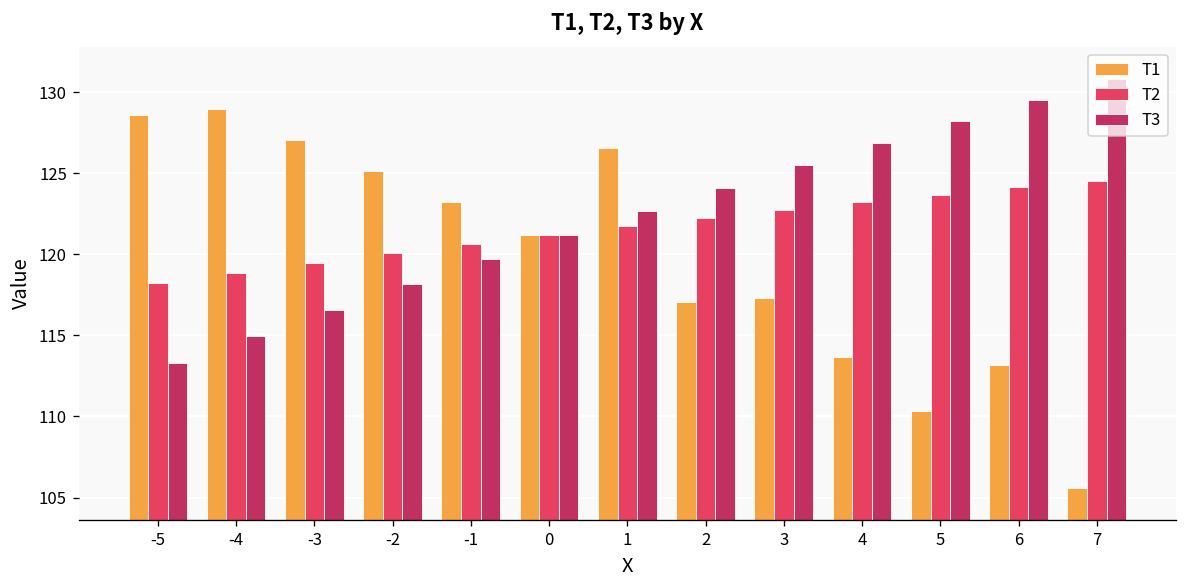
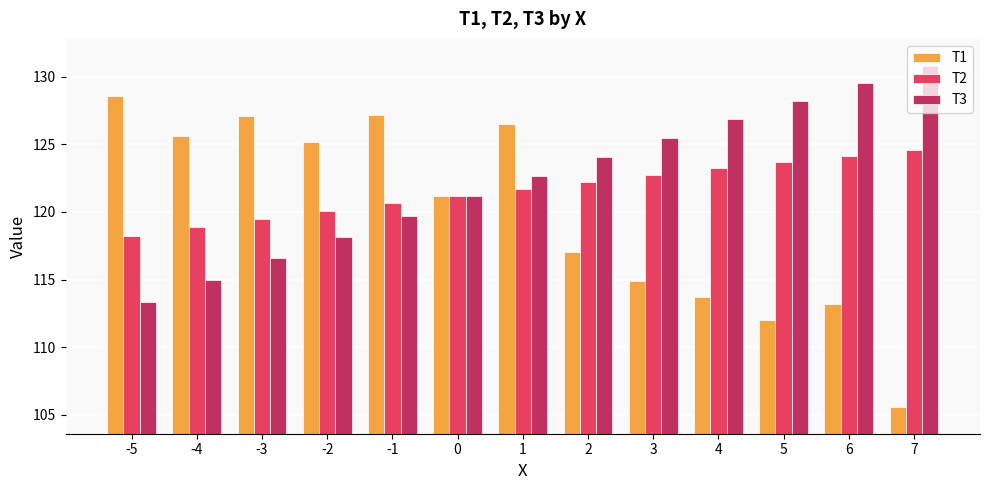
  {
    "T1": {
      "-5": 128.6,
-     "-4": 128.9,
+     "-4": 125.6,
      "-3": 127.1,
      "-2": 125.2,
-     "-1": 123.2,
+     "-1": 127.2,
      "0": 121.2,
      "1": 126.5,
      "2": 117.0,
-     "3": 117.3,
+     "3": 114.9,
      "4": 113.7,
-     "5": 110.4,
+     "5": 112.0,
      "6": 113.2,
      "7": 105.6
    }
  }
